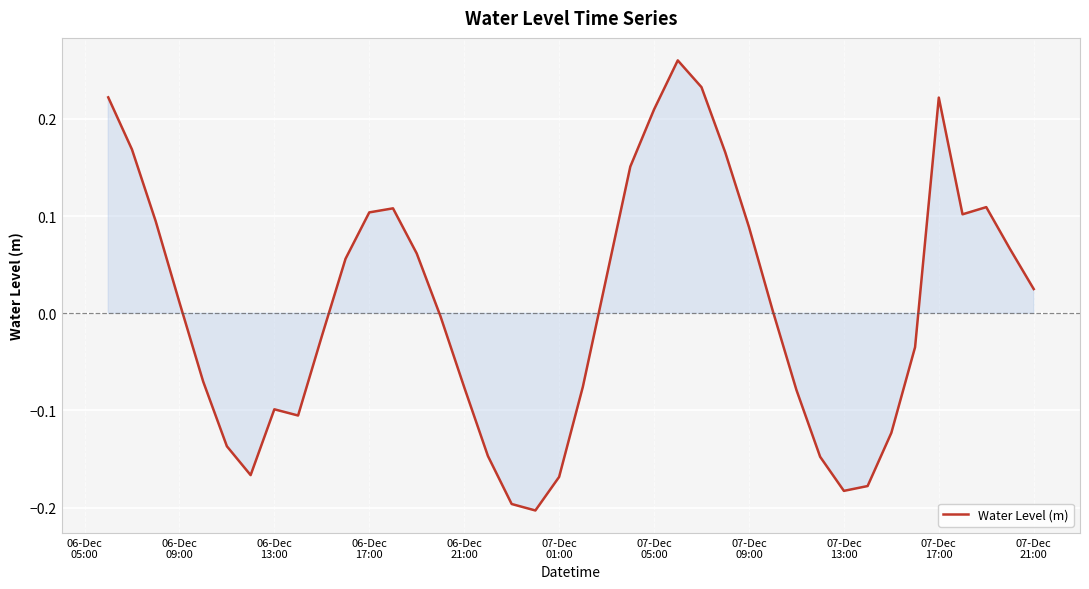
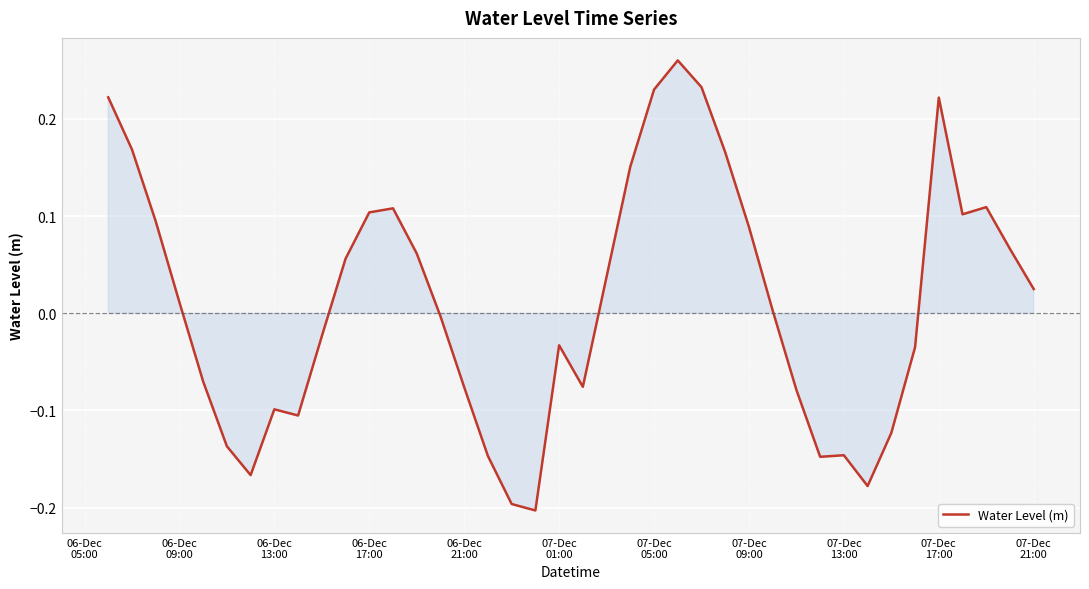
  {
    "06-Dec 09:00": 0.01,
    "06-Dec 13:00": -0.10,
    "06-Dec 17:00": 0.10,
    "06-Dec 21:00": -0.08,
-   "07-Dec 01:00": -0.17,
-   "07-Dec 05:00": 0.21,
+   "07-Dec 01:00": -0.03,
+   "07-Dec 05:00": 0.23,
    "07-Dec 09:00": 0.09,
-   "07-Dec 13:00": -0.18,
+   "07-Dec 13:00": -0.15,
    "07-Dec 17:00": 0.22,
    "07-Dec 21:00": 0.02
  }
